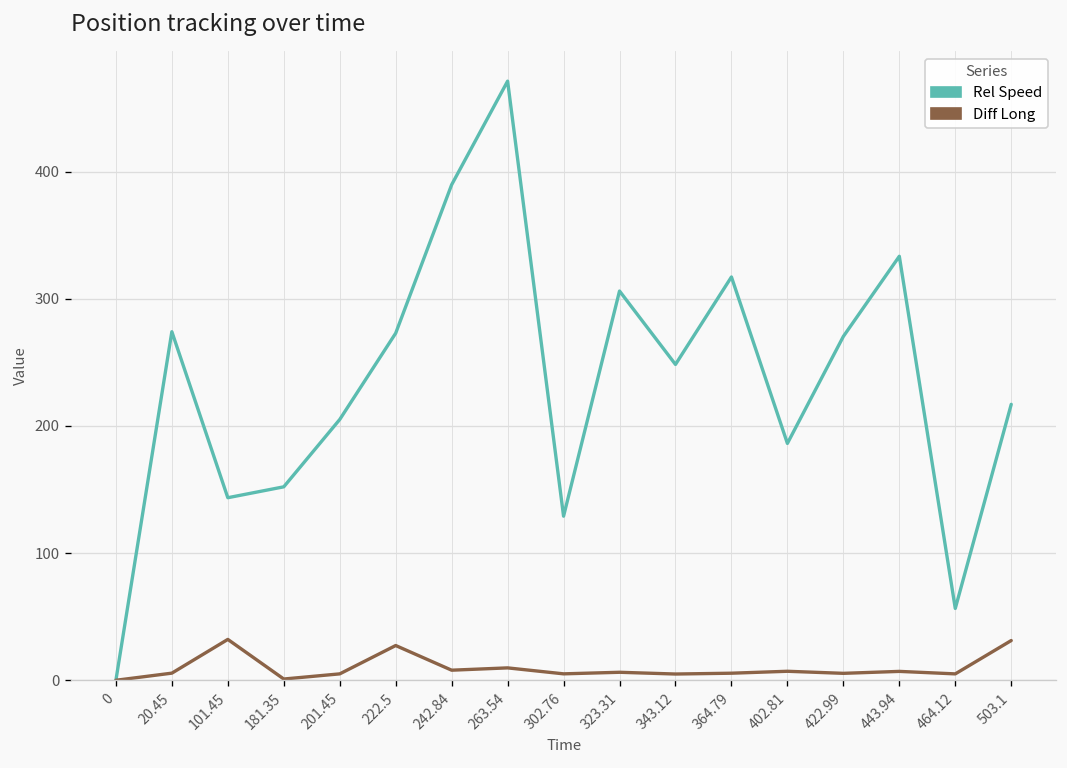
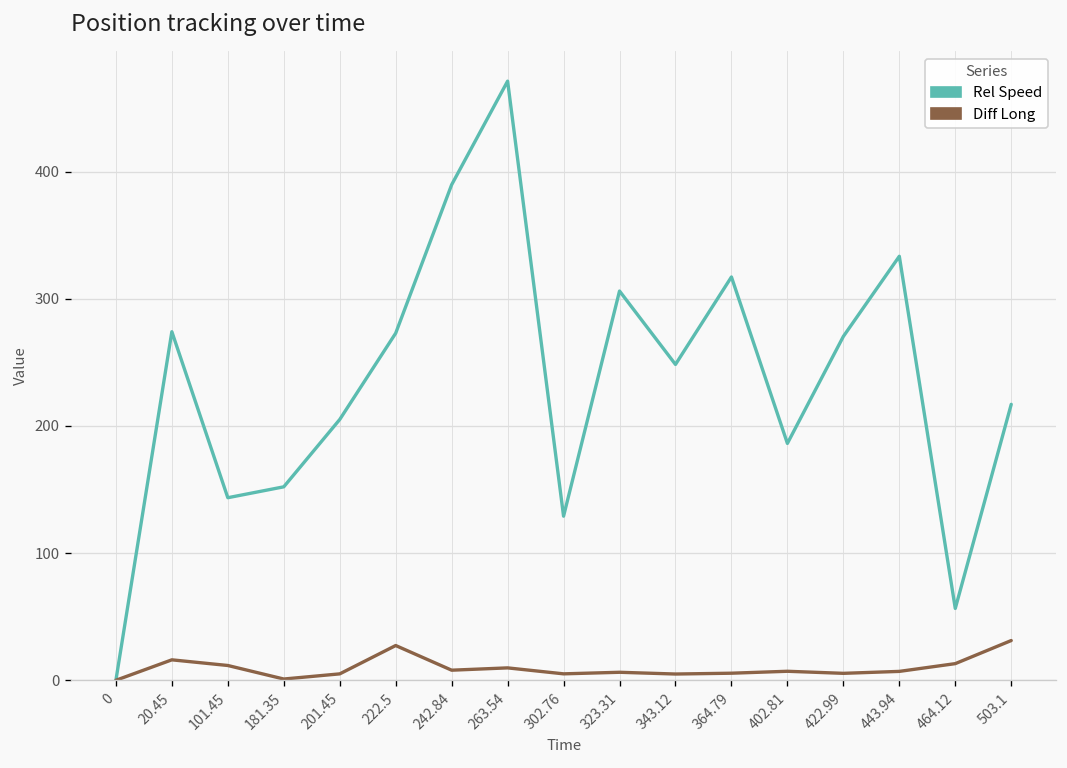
  {
    "Rel Speed": {
      "20.45": 274,
      "101.45": 144,
      "181.35": 152,
      "201.45": 205,
      "222.5": 273,
      "242.84": 390,
      "263.54": 471,
      "302.76": 129,
      "323.31": 306,
      "343.12": 248,
      "364.79": 317,
      "402.81": 186,
      "422.99": 270,
      "443.94": 333,
      "464.12": 57,
      "503.1": 217
    },
    "Diff Long": {
-     "20.45": 6,
-     "101.45": 32,
+     "20.45": 16,
+     "101.45": 12,
      "181.35": 1,
      "201.45": 5,
      "222.5": 27,
      "242.84": 8,
      "263.54": 10,
      "302.76": 5,
      "323.31": 6,
      "343.12": 5,
      "364.79": 6,
      "402.81": 7,
      "422.99": 5,
      "443.94": 7,
-     "464.12": 5,
+     "464.12": 13,
      "503.1": 31
    }
  }
